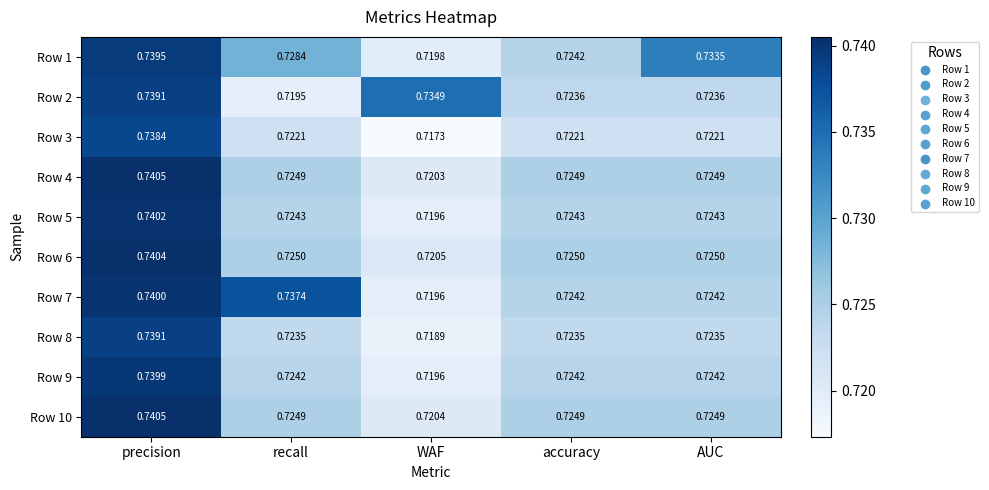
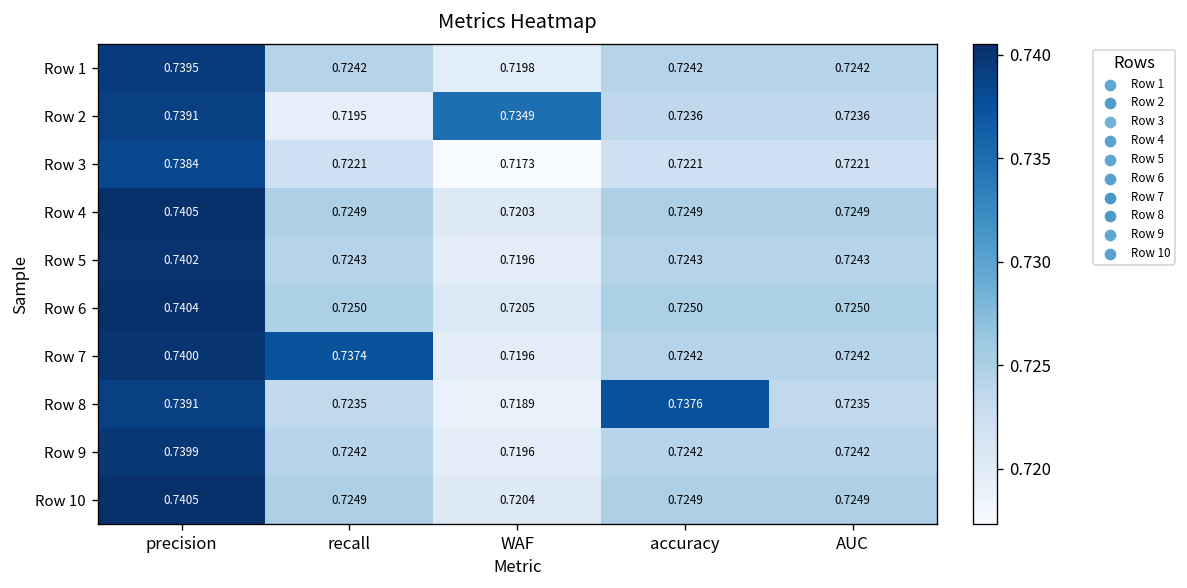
  {
    "Row 1": {
      "precision": 0.7395,
-     "recall": 0.7284,
+     "recall": 0.7242,
      "WAF": 0.7198,
      "accuracy": 0.7242,
-     "AUC": 0.7335
+     "AUC": 0.7242
    },
    "Row 2": {
      "precision": 0.7391,
      "recall": 0.7195,
      "WAF": 0.7349,
      "accuracy": 0.7236,
      "AUC": 0.7236
    },
    "Row 3": {
      "precision": 0.7384,
      "recall": 0.7221,
      "WAF": 0.7173,
      "accuracy": 0.7221,
      "AUC": 0.7221
    },
    "Row 4": {
      "precision": 0.7405,
      "recall": 0.7249,
      "WAF": 0.7203,
      "accuracy": 0.7249,
      "AUC": 0.7249
    },
    "Row 5": {
      "precision": 0.7402,
      "recall": 0.7243,
      "WAF": 0.7196,
      "accuracy": 0.7243,
      "AUC": 0.7243
    },
    "Row 6": {
      "precision": 0.7404,
      "recall": 0.7250,
      "WAF": 0.7205,
      "accuracy": 0.7250,
      "AUC": 0.7250
    },
    "Row 7": {
      "precision": 0.7400,
      "recall": 0.7374,
      "WAF": 0.7196,
      "accuracy": 0.7242,
      "AUC": 0.7242
    },
    "Row 8": {
      "precision": 0.7391,
      "recall": 0.7235,
      "WAF": 0.7189,
-     "accuracy": 0.7235,
+     "accuracy": 0.7376,
      "AUC": 0.7235
    },
    "Row 9": {
      "precision": 0.7399,
      "recall": 0.7242,
      "WAF": 0.7196,
      "accuracy": 0.7242,
      "AUC": 0.7242
    },
    "Row 10": {
      "precision": 0.7405,
      "recall": 0.7249,
      "WAF": 0.7204,
      "accuracy": 0.7249,
      "AUC": 0.7249
    }
  }
